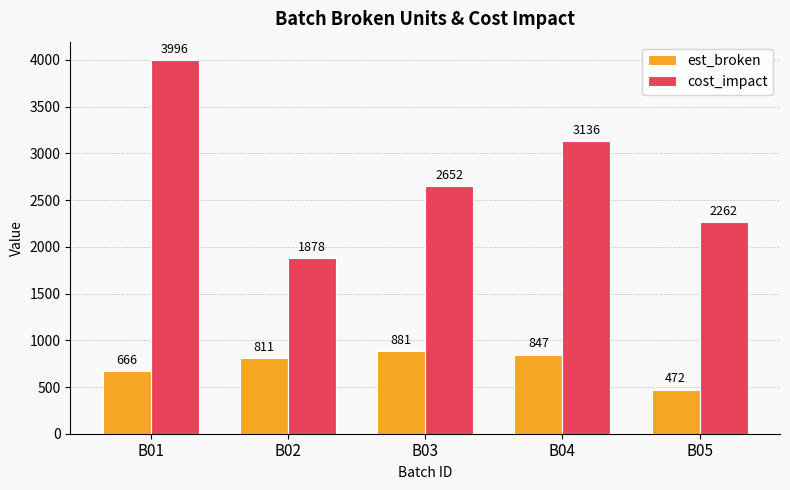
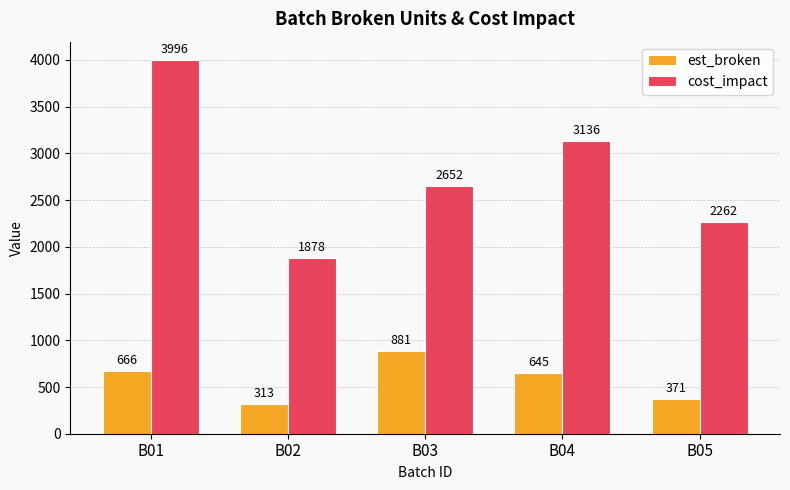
  {
    "est_broken": {
      "B01": 666,
-     "B02": 811,
+     "B02": 313,
      "B03": 881,
-     "B04": 847,
-     "B05": 472
+     "B04": 645,
+     "B05": 371
    },
    "cost_impact": {
      "B01": 3996,
      "B02": 1878,
      "B03": 2652,
      "B04": 3136,
      "B05": 2262
    }
  }
